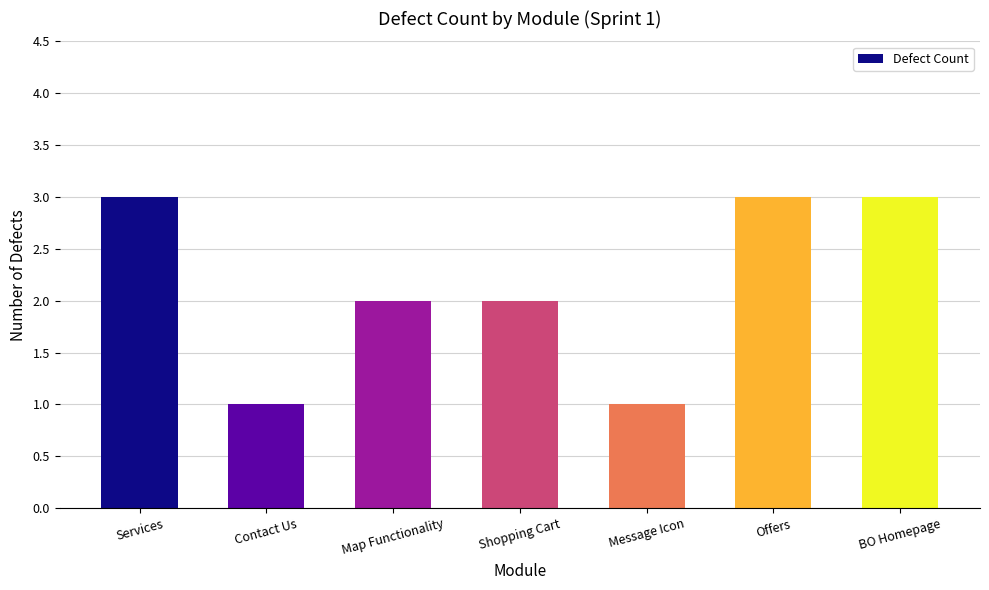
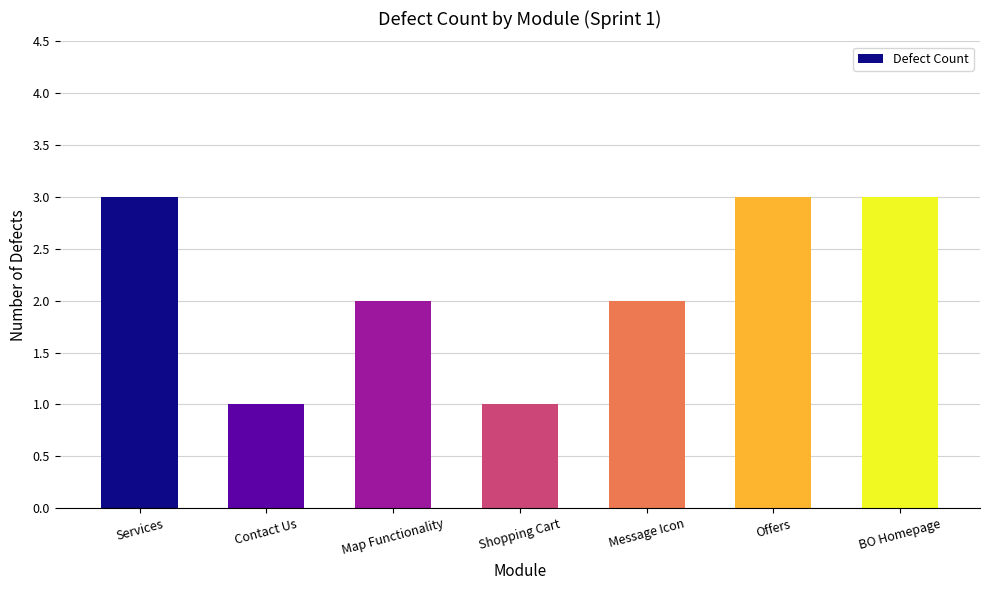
  {
    "Services": 3,
    "Contact Us": 1,
    "Map Functionality": 2,
-   "Shopping Cart": 2,
-   "Message Icon": 1,
+   "Shopping Cart": 1,
+   "Message Icon": 2,
    "Offers": 3,
    "BO Homepage": 3
  }
